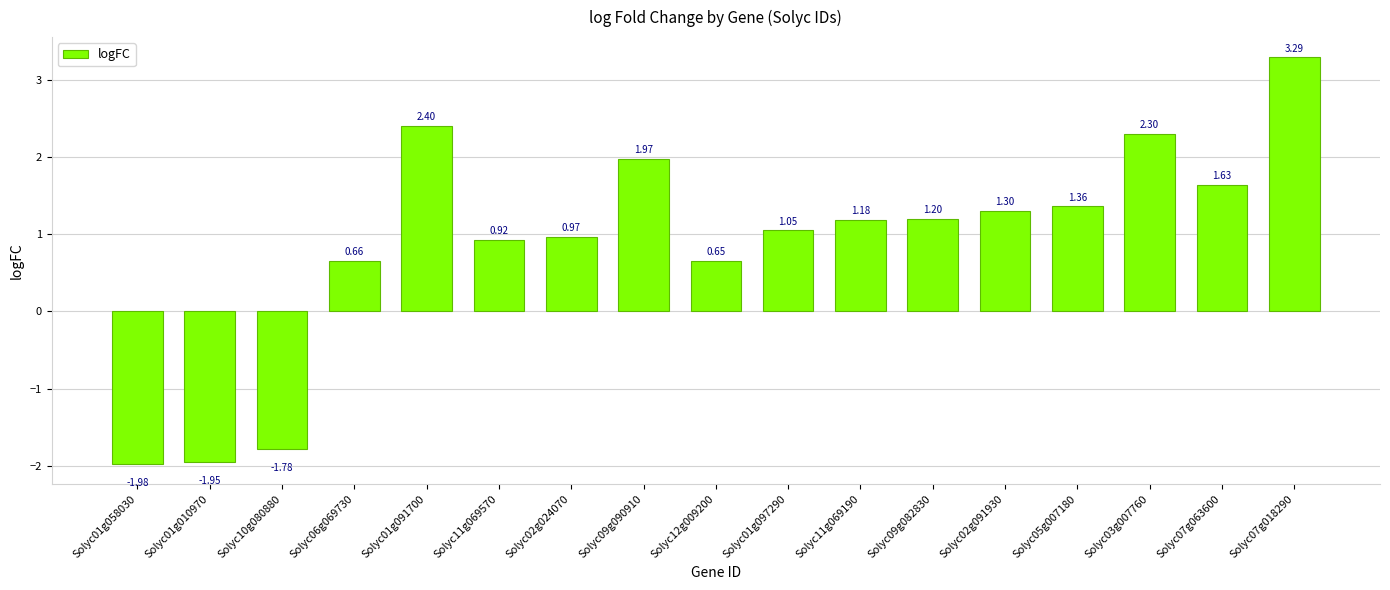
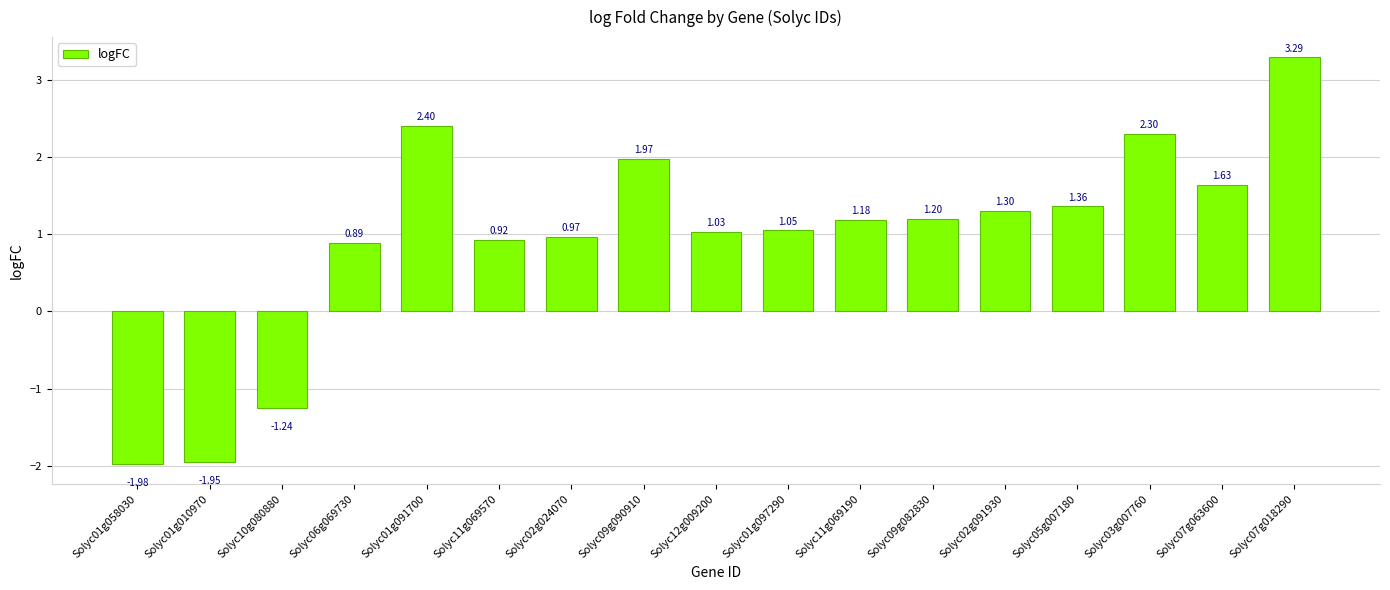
  {
    "Solyc01g058030": -1.98,
    "Solyc01g010970": -1.95,
-   "Solyc10g080880": -1.78,
-   "Solyc06g069730": 0.66,
+   "Solyc10g080880": -1.24,
+   "Solyc06g069730": 0.89,
    "Solyc01g091700": 2.40,
    "Solyc11g069570": 0.92,
    "Solyc02g024070": 0.97,
    "Solyc09g090910": 1.97,
-   "Solyc12g009200": 0.65,
+   "Solyc12g009200": 1.03,
    "Solyc01g097290": 1.05,
    "Solyc11g069190": 1.18,
    "Solyc09g082830": 1.20,
    "Solyc02g091930": 1.30,
    "Solyc05g007180": 1.36,
    "Solyc03g007760": 2.30,
    "Solyc07g063600": 1.63,
    "Solyc07g018290": 3.29
  }
